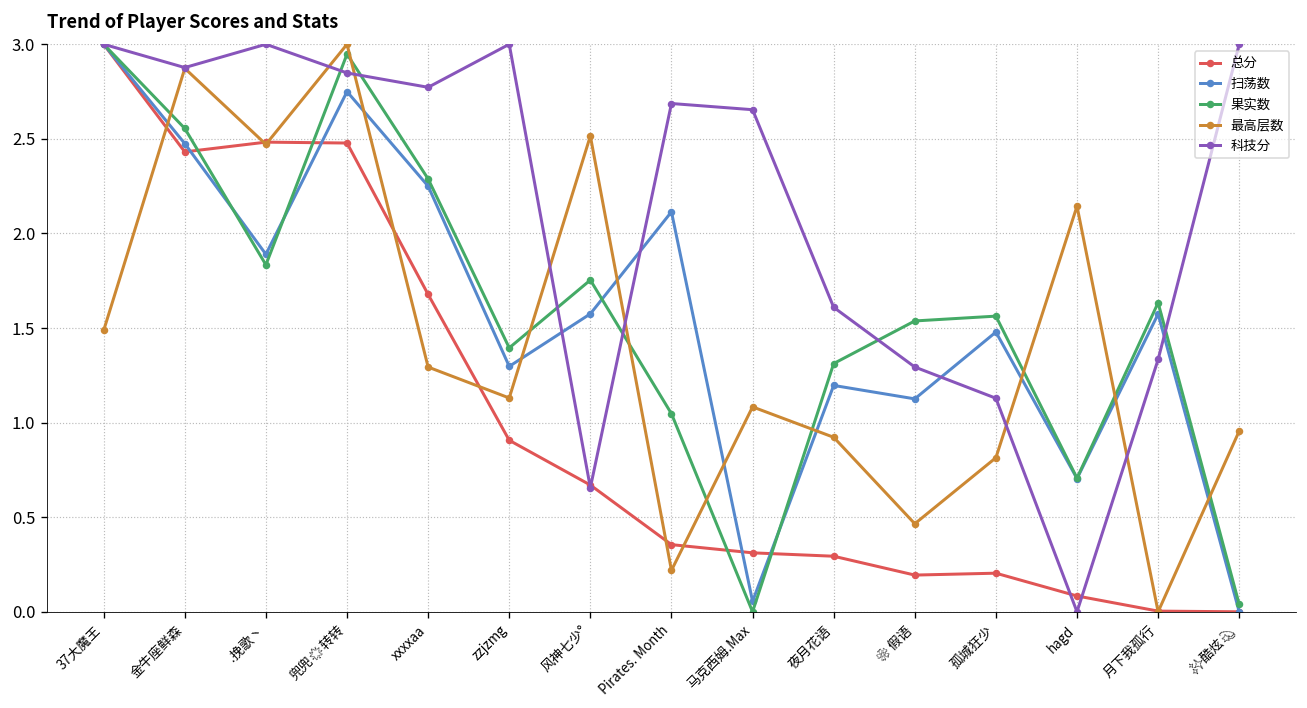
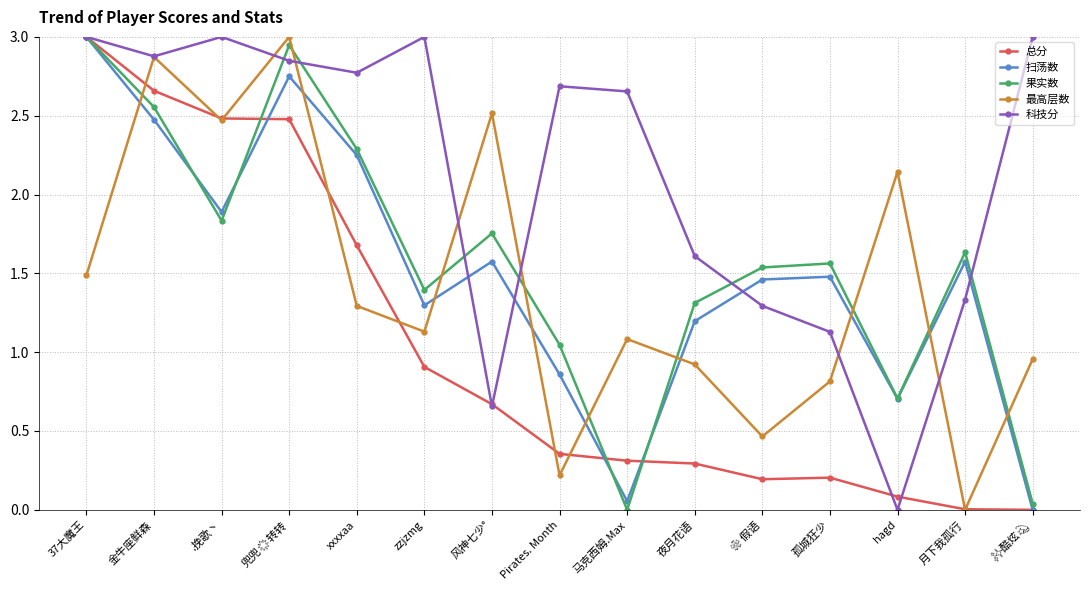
  {
    "总分": {
-     "金牛座鲜森": 2.43,
+     "金牛座鲜森": 2.66,
      "兜兜🌟转转": 2.48,
      "xxxxaa": 1.68,
      "zzjzmg": 0.91,
      "Pirates. Month": 0.35,
      "马克西姆.Max": 0.31,
      "夜月花语": 0.29,
      "❀ 假语": 0.19,
      "孤城狂少": 0.20,
      "hagd": 0.08
    },
    "扫荡数": {
      "金牛座鲜森": 2.47,
      ".挽歌丶": 1.89,
      "兜兜🌟转转": 2.75,
      "xxxxaa": 2.25,
      "zzjzmg": 1.30,
      "风神七少°": 1.57,
-     "Pirates. Month": 2.11,
+     "Pirates. Month": 0.86,
      "马克西姆.Max": 0.06,
      "夜月花语": 1.20,
-     "❀ 假语": 1.13,
+     "❀ 假语": 1.46,
      "孤城狂少": 1.48,
      "月下我孤行": 1.57
    },
    "果实数": {
      "金牛座鲜森": 2.55,
      ".挽歌丶": 1.83,
      "兜兜🌟转转": 2.95,
      "xxxxaa": 2.29,
      "zzjzmg": 1.39,
      "风神七少°": 1.75,
      "Pirates. Month": 1.05,
      "马克西姆.Max": 0.00,
      "夜月花语": 1.31,
      "❀ 假语": 1.54,
      "孤城狂少": 1.56,
      "月下我孤行": 1.63,
      "✨酷炫💫": 0.04
    },
    "最高层数": {
      "37大魔王": 1.49,
      "兜兜🌟转转": 3.00,
      "xxxxaa": 1.29,
      "zzjzmg": 1.13,
      "风神七少°": 2.52,
      "Pirates. Month": 0.22,
      "马克西姆.Max": 1.08,
      "夜月花语": 0.92,
      "❀ 假语": 0.47,
      "孤城狂少": 0.81,
      "hagd": 2.14,
      "✨酷炫💫": 0.96
    },
    "科技分": {
      ".挽歌丶": 3.00,
      "兜兜🌟转转": 2.85,
      "xxxxaa": 2.77,
      "zzjzmg": 3.00,
      "Pirates. Month": 2.69,
      "马克西姆.Max": 2.65,
      "夜月花语": 1.61,
      "❀ 假语": 1.29,
      "孤城狂少": 1.13,
      "hagd": 0.00,
      "月下我孤行": 1.33,
      "✨酷炫💫": 3.00
    }
  }
